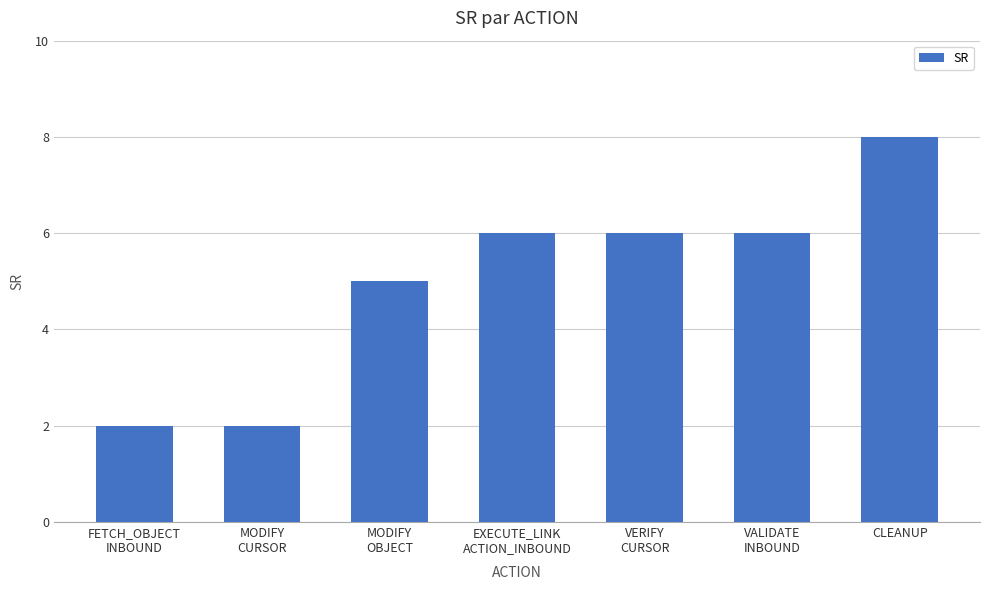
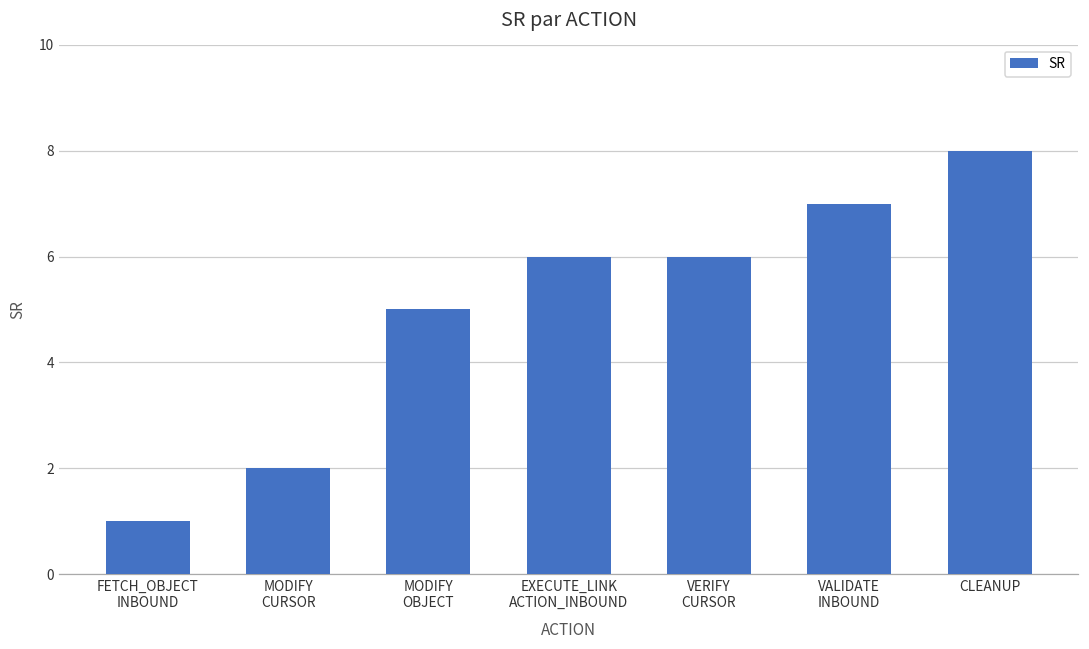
  {
-   "FETCH_OBJECT INBOUND": 2,
+   "FETCH_OBJECT INBOUND": 1,
    "MODIFY CURSOR": 2,
    "MODIFY OBJECT": 5,
    "EXECUTE_LINK ACTION_INBOUND": 6,
    "VERIFY CURSOR": 6,
-   "VALIDATE INBOUND": 6,
+   "VALIDATE INBOUND": 7,
    "CLEANUP": 8
  }
